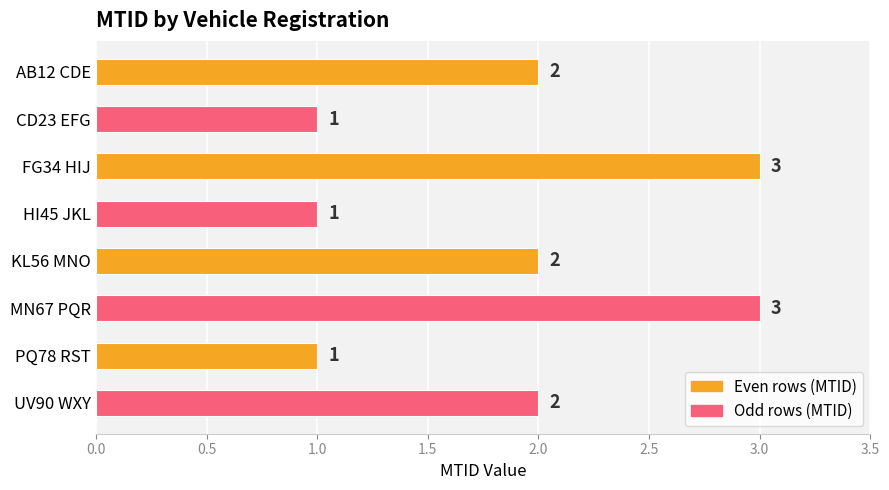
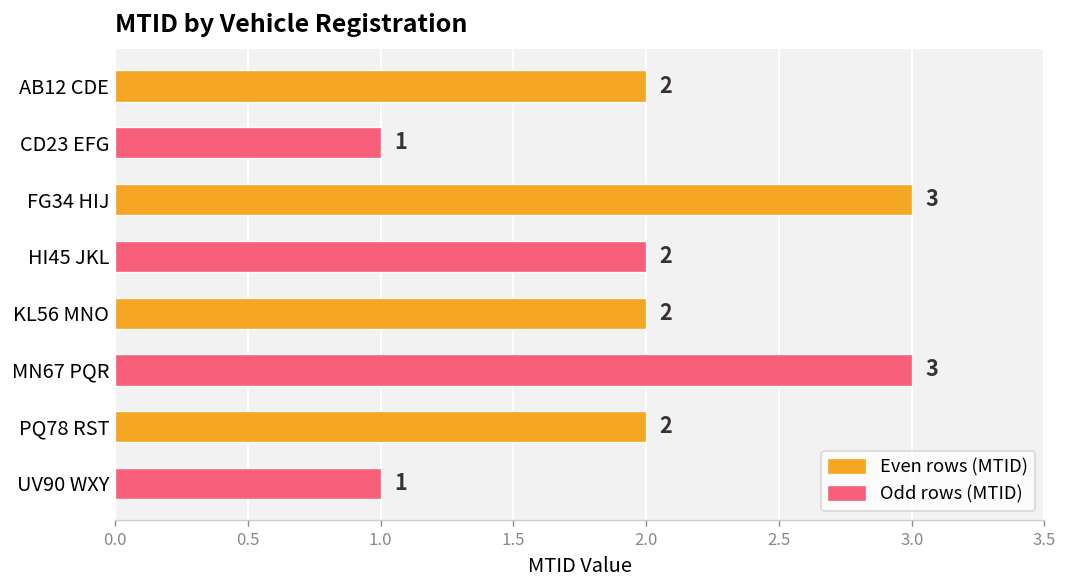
  {
    "AB12 CDE": 2,
    "CD23 EFG": 1,
    "FG34 HIJ": 3,
-   "HI45 JKL": 1,
+   "HI45 JKL": 2,
    "KL56 MNO": 2,
    "MN67 PQR": 3,
-   "PQ78 RST": 1,
-   "UV90 WXY": 2
+   "PQ78 RST": 2,
+   "UV90 WXY": 1
  }
